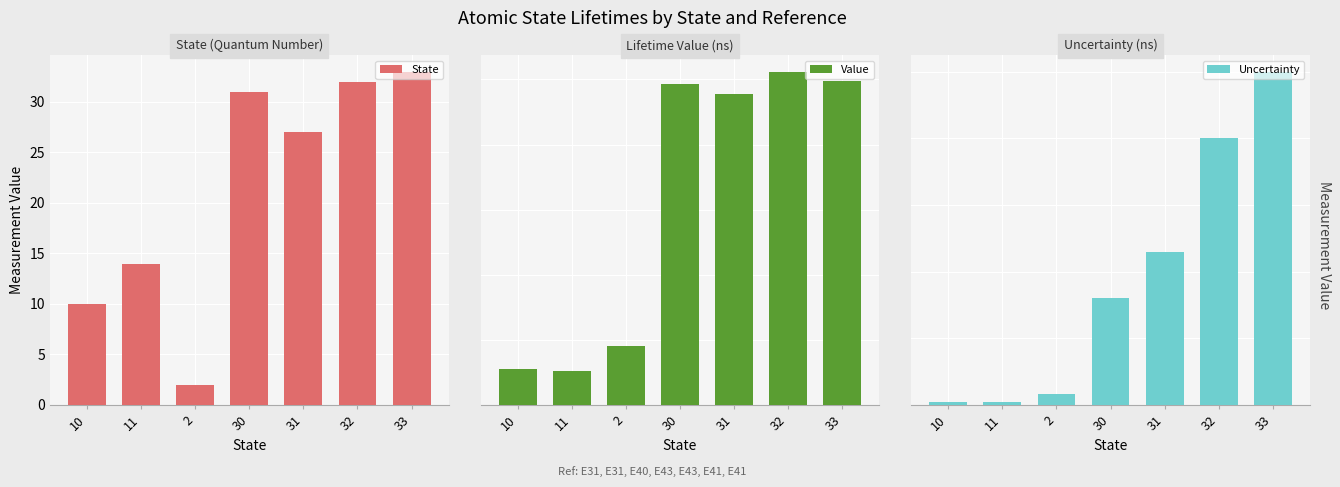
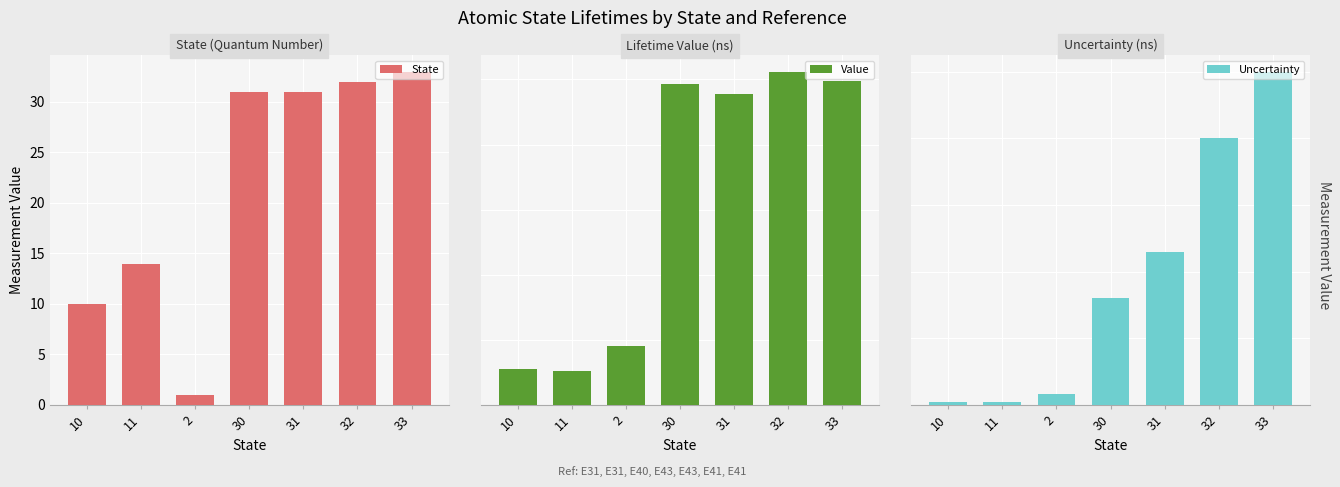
  {
    "State (Quantum Number)": {
      "10": 10,
      "11": 14,
-     "2": 2,
+     "2": 1,
      "30": 31,
-     "31": 27,
+     "31": 31,
      "32": 32
    }
  }
